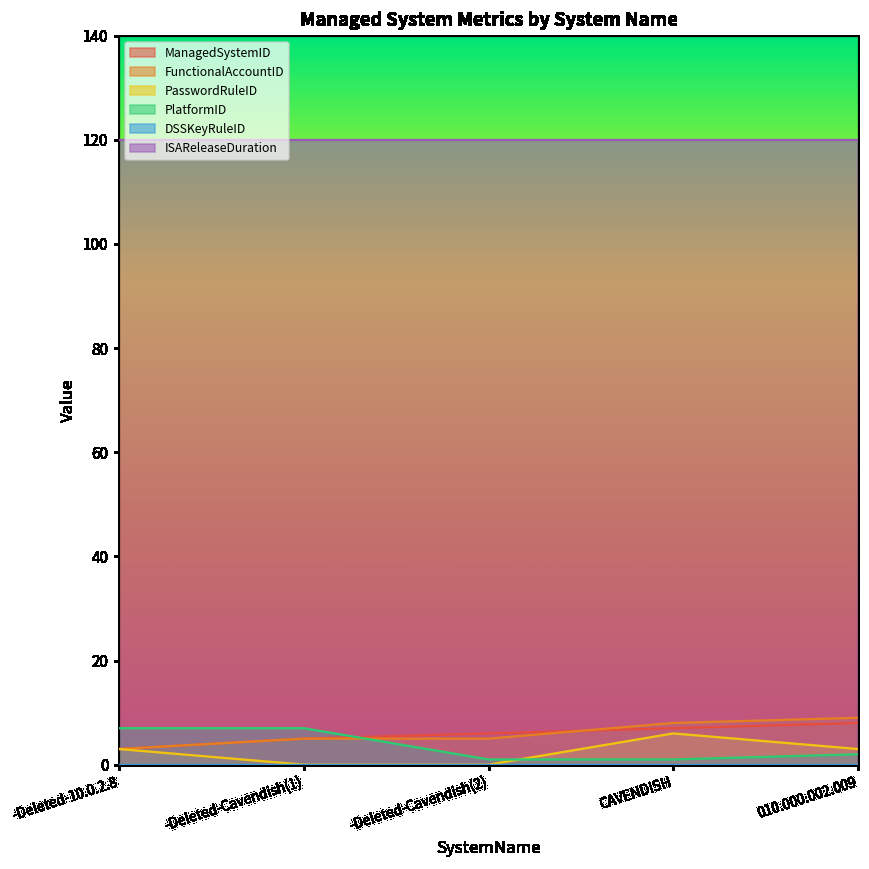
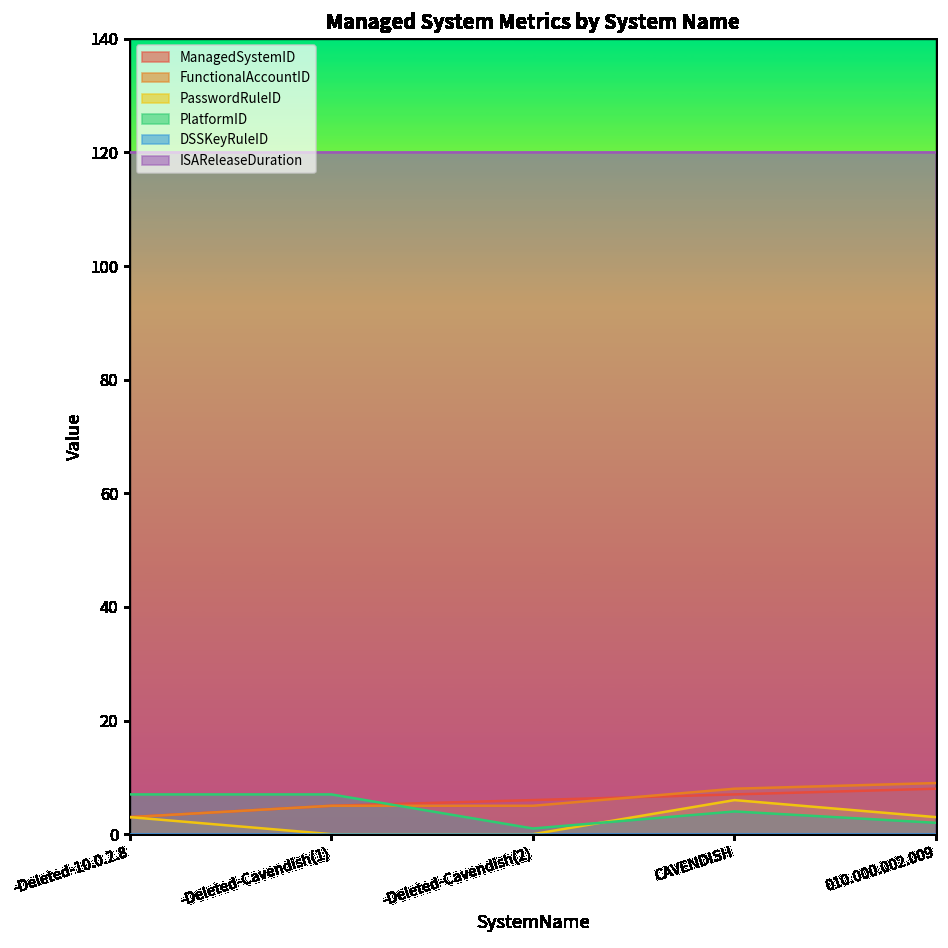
  {
    "PasswordRuleID": {
      "CAVENDISH": 6,
      "010.000.002.009": 3
    },
    "PlatformID": {
      "-Deleted-10.0.2.8": 7,
      "-Deleted-Cavendish(1)": 7,
      "-Deleted-Cavendish(2)": 1,
-     "CAVENDISH": 1,
+     "CAVENDISH": 4,
      "010.000.002.009": 2
    },
    "DSSKeyRuleID": {
      "-Deleted-10.0.2.8": 0,
      "CAVENDISH": 0,
      "010.000.002.009": 0
    },
    "ISAReleaseDuration": {
      "-Deleted-10.0.2.8": 120,
      "-Deleted-Cavendish(1)": 120,
      "-Deleted-Cavendish(2)": 120,
      "CAVENDISH": 120,
      "010.000.002.009": 120
    }
  }
